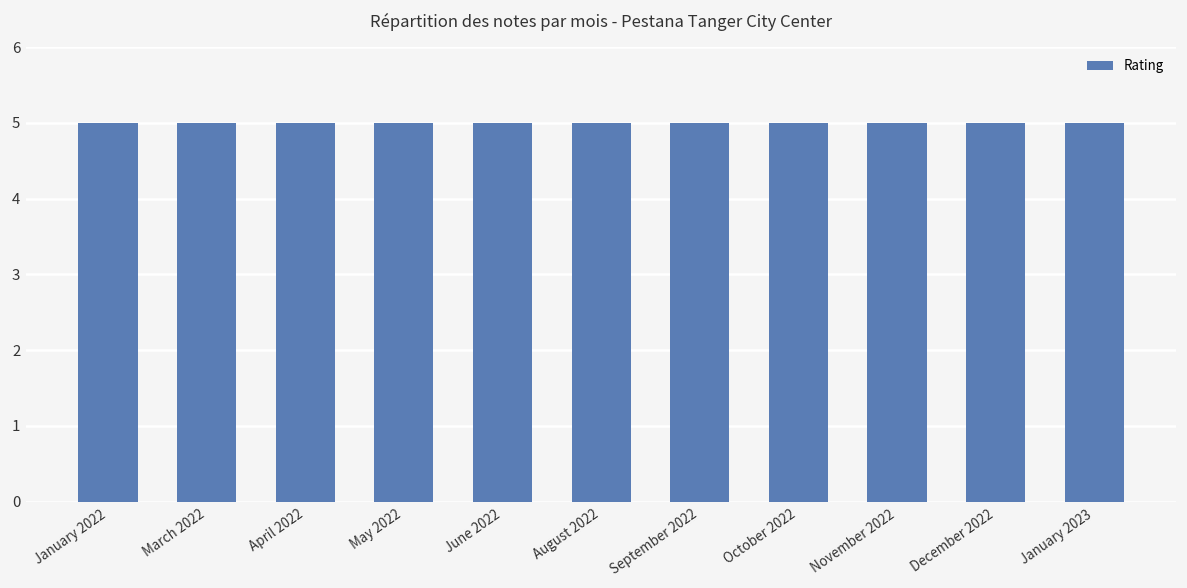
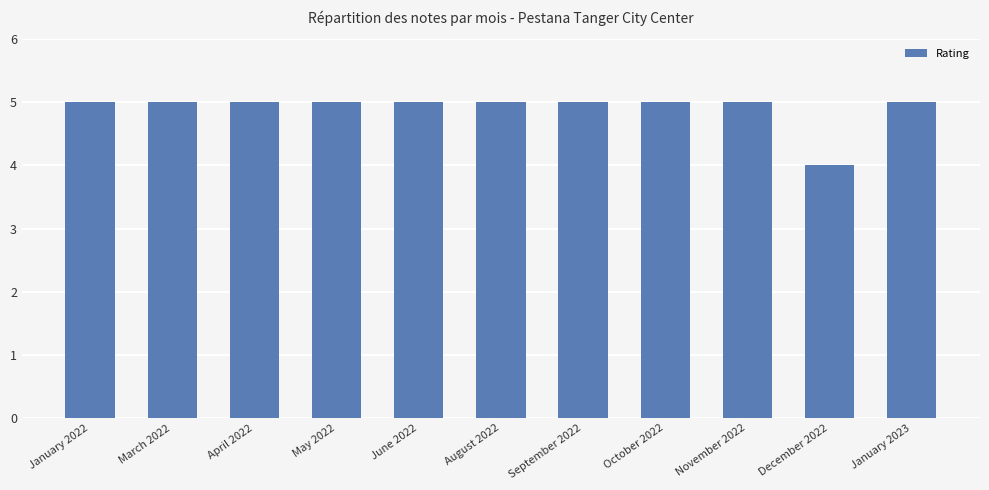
  {
    "January 2022": 5,
    "March 2022": 5,
    "April 2022": 5,
    "May 2022": 5,
    "June 2022": 5,
    "August 2022": 5,
    "September 2022": 5,
    "October 2022": 5,
    "November 2022": 5,
-   "December 2022": 5,
+   "December 2022": 4,
    "January 2023": 5
  }
